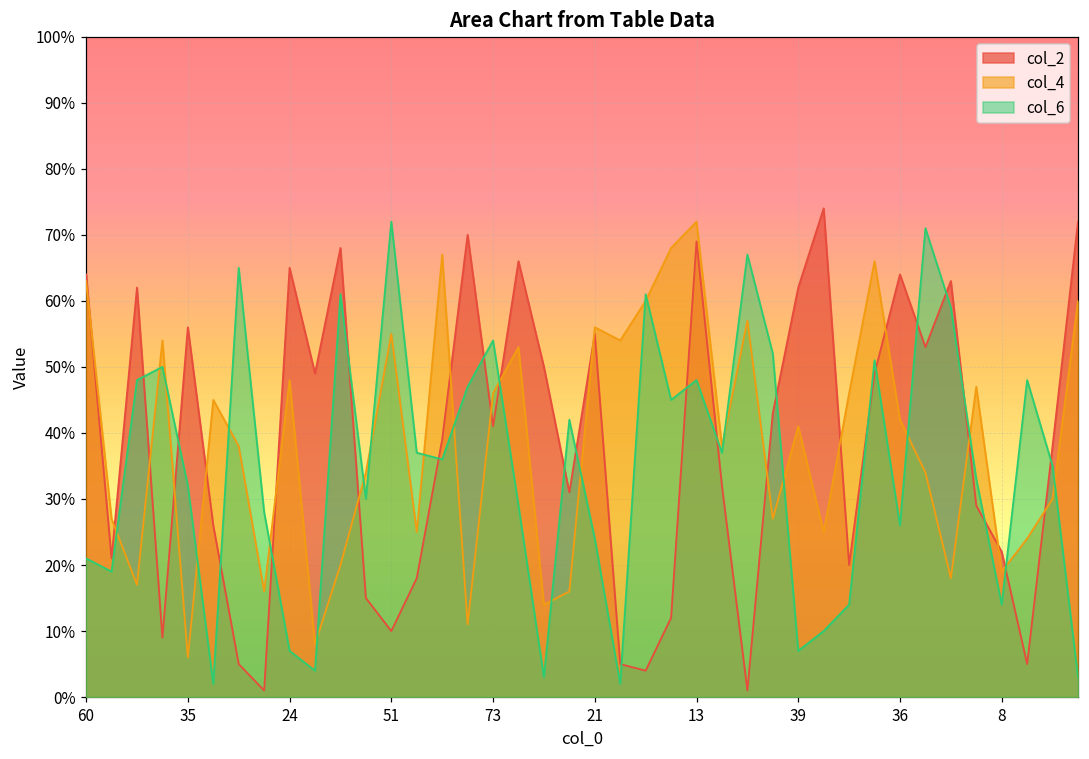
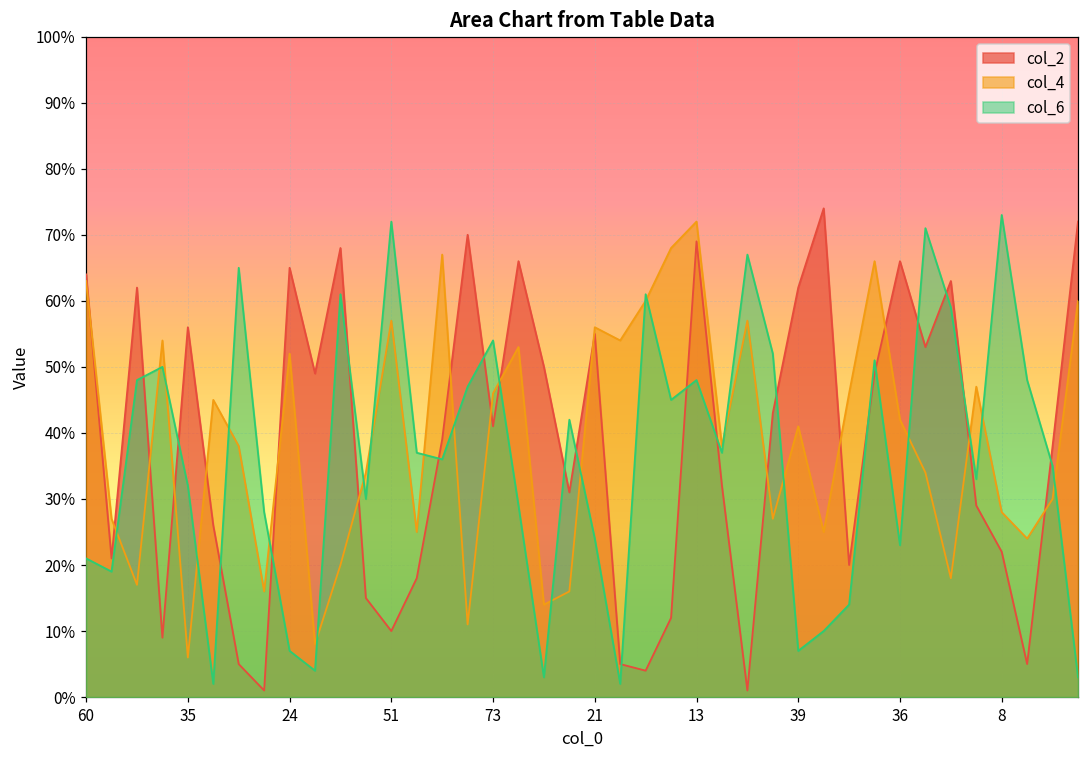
  {
    "col_2": {
      "60": "64%",
      "24": "65%",
      "51": "10%",
      "73": "41%",
-     "36": "64%",
+     "36": "66%",
      "8": "22%"
    },
    "col_4": {
      "60": "63%",
-     "24": "48%",
-     "51": "55%",
+     "24": "52%",
+     "51": "57%",
      "73": "46%",
      "36": "42%",
-     "8": "19%"
+     "8": "28%"
    },
    "col_6": {
      "60": "21%",
      "24": "7%",
      "51": "72%",
      "73": "54%",
-     "36": "26%",
-     "8": "14%"
+     "36": "23%",
+     "8": "73%"
    }
  }
